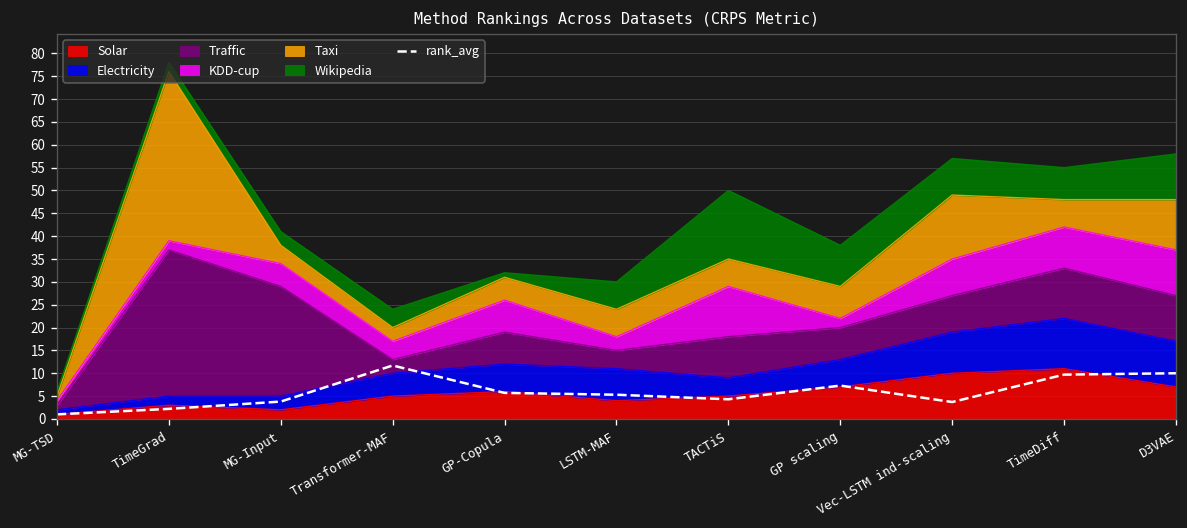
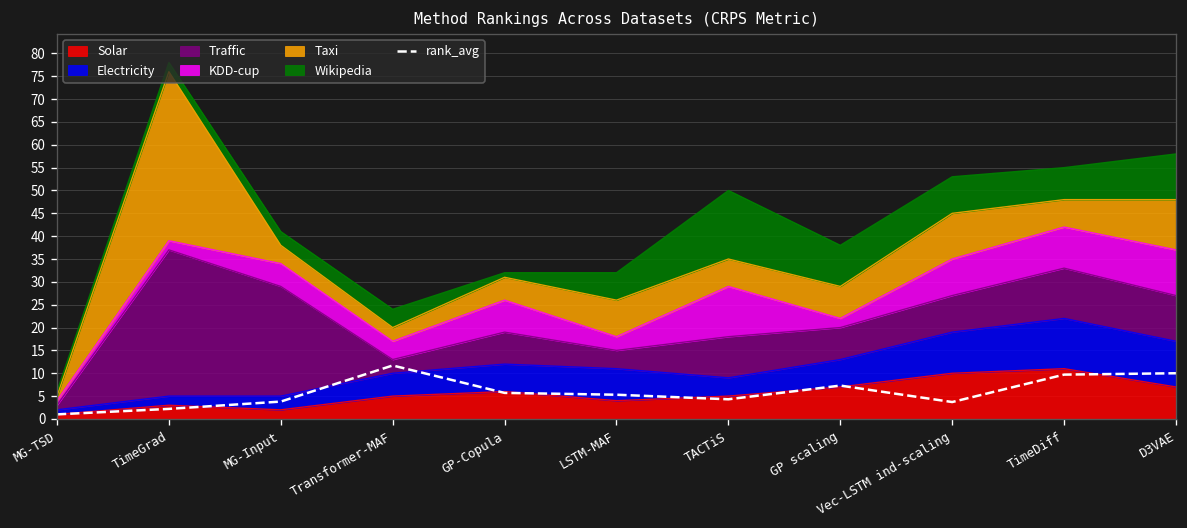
  {
    "Solar": {
      "TimeGrad": 3,
      "MG-Input": 2,
      "Transformer-MAF": 5,
      "LSTM-MAF": 4,
      "TACTiS": 5,
      "Vec-LSTM ind-scaling": 10,
      "TimeDiff": 11,
      "D3VAE": 7
    },
    "Electricity": {
      "MG-TSD": 1,
      "TimeGrad": 2,
      "MG-Input": 3,
      "Transformer-MAF": 5,
      "GP-Copula": 6,
      "LSTM-MAF": 7,
      "TACTiS": 4,
      "GP scaling": 6,
      "Vec-LSTM ind-scaling": 9,
      "TimeDiff": 11,
      "D3VAE": 10
    },
    "Traffic": {
      "MG-TSD": 1,
      "TimeGrad": 32,
      "MG-Input": 24,
      "Transformer-MAF": 3,
      "GP-Copula": 7,
      "LSTM-MAF": 4,
      "TACTiS": 9,
      "GP scaling": 7,
      "Vec-LSTM ind-scaling": 8,
      "TimeDiff": 11,
      "D3VAE": 10
    },
    "KDD-cup": {
      "MG-TSD": 1,
      "TimeGrad": 2,
      "MG-Input": 5,
      "Transformer-MAF": 4,
      "GP-Copula": 7,
      "LSTM-MAF": 3,
      "TACTiS": 11,
      "GP scaling": 2,
      "Vec-LSTM ind-scaling": 8,
      "TimeDiff": 9,
      "D3VAE": 10
    },
    "Taxi": {
      "MG-TSD": 1,
      "MG-Input": 4,
      "Transformer-MAF": 3,
      "GP-Copula": 5,
-     "LSTM-MAF": 6,
+     "LSTM-MAF": 8,
      "TACTiS": 6,
      "GP scaling": 7,
-     "Vec-LSTM ind-scaling": 14,
+     "Vec-LSTM ind-scaling": 10,
      "TimeDiff": 6,
      "D3VAE": 11
    },
    "Wikipedia": {
      "MG-TSD": 1,
      "MG-Input": 3,
      "Transformer-MAF": 4,
      "GP-Copula": 1,
      "LSTM-MAF": 6,
      "TACTiS": 15,
      "GP scaling": 9,
      "Vec-LSTM ind-scaling": 8,
      "TimeDiff": 7,
      "D3VAE": 10
    },
    "rank_avg": {
      "TimeGrad": 2,
      "MG-Input": 4,
      "Transformer-MAF": 12,
      "LSTM-MAF": 5,
      "TACTiS": 4,
      "Vec-LSTM ind-scaling": 4,
      "TimeDiff": 10,
      "D3VAE": 10
    }
  }
